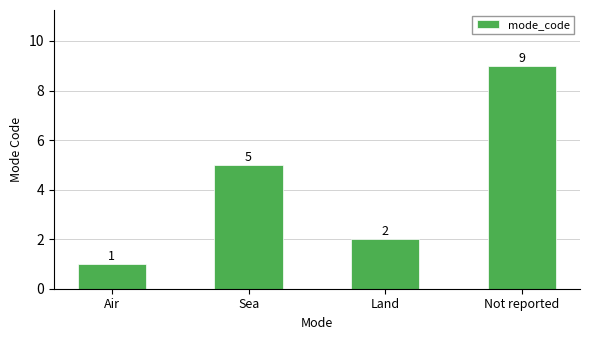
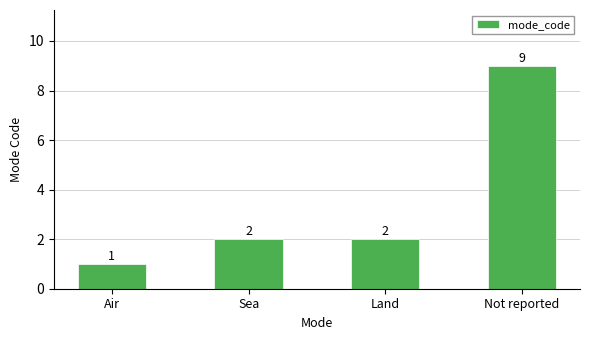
  {
    "Air": 1,
-   "Sea": 5,
+   "Sea": 2,
    "Land": 2,
    "Not reported": 9
  }
